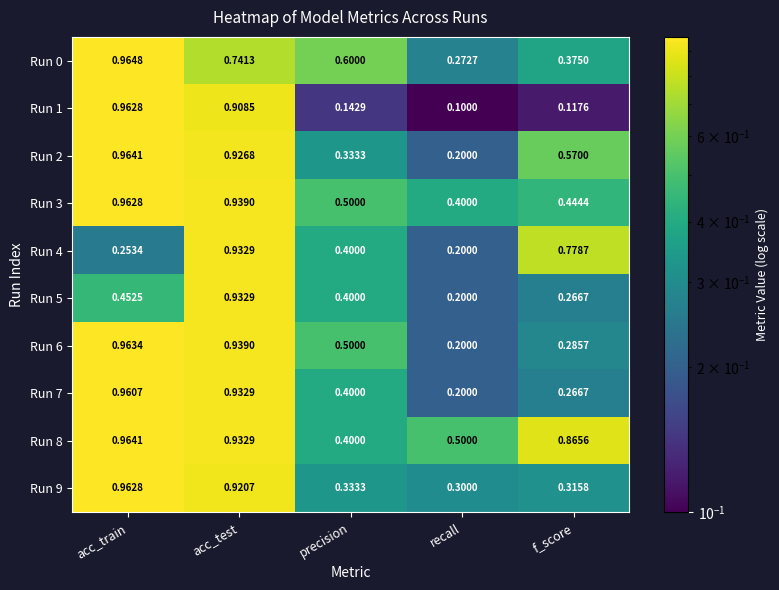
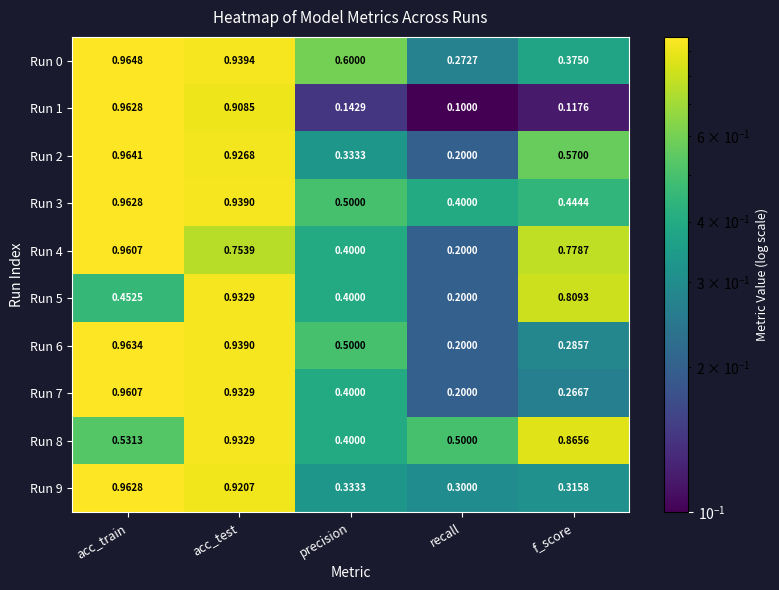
  {
    "Run 0": {
      "acc_train": 0.9648,
-     "acc_test": 0.7413,
+     "acc_test": 0.9394,
      "precision": 0.6000,
      "recall": 0.2727,
      "f_score": 0.3750
    },
    "Run 1": {
      "acc_train": 0.9628,
      "acc_test": 0.9085,
      "precision": 0.1429,
      "recall": 0.1000,
      "f_score": 0.1176
    },
    "Run 2": {
      "acc_train": 0.9641,
      "acc_test": 0.9268,
      "precision": 0.3333,
      "recall": 0.2000,
      "f_score": 0.5700
    },
    "Run 3": {
      "acc_train": 0.9628,
      "acc_test": 0.9390,
      "precision": 0.5000,
      "recall": 0.4000,
      "f_score": 0.4444
    },
    "Run 4": {
-     "acc_train": 0.2534,
-     "acc_test": 0.9329,
+     "acc_train": 0.9607,
+     "acc_test": 0.7539,
      "precision": 0.4000,
      "recall": 0.2000,
      "f_score": 0.7787
    },
    "Run 5": {
      "acc_train": 0.4525,
      "acc_test": 0.9329,
      "precision": 0.4000,
      "recall": 0.2000,
-     "f_score": 0.2667
+     "f_score": 0.8093
    },
    "Run 6": {
      "acc_train": 0.9634,
      "acc_test": 0.9390,
      "precision": 0.5000,
      "recall": 0.2000,
      "f_score": 0.2857
    },
    "Run 7": {
      "acc_train": 0.9607,
      "acc_test": 0.9329,
      "precision": 0.4000,
      "recall": 0.2000,
      "f_score": 0.2667
    },
    "Run 8": {
-     "acc_train": 0.9641,
+     "acc_train": 0.5313,
      "acc_test": 0.9329,
      "precision": 0.4000,
      "recall": 0.5000,
      "f_score": 0.8656
    },
    "Run 9": {
      "acc_train": 0.9628,
      "acc_test": 0.9207,
      "precision": 0.3333,
      "recall": 0.3000,
      "f_score": 0.3158
    }
  }
